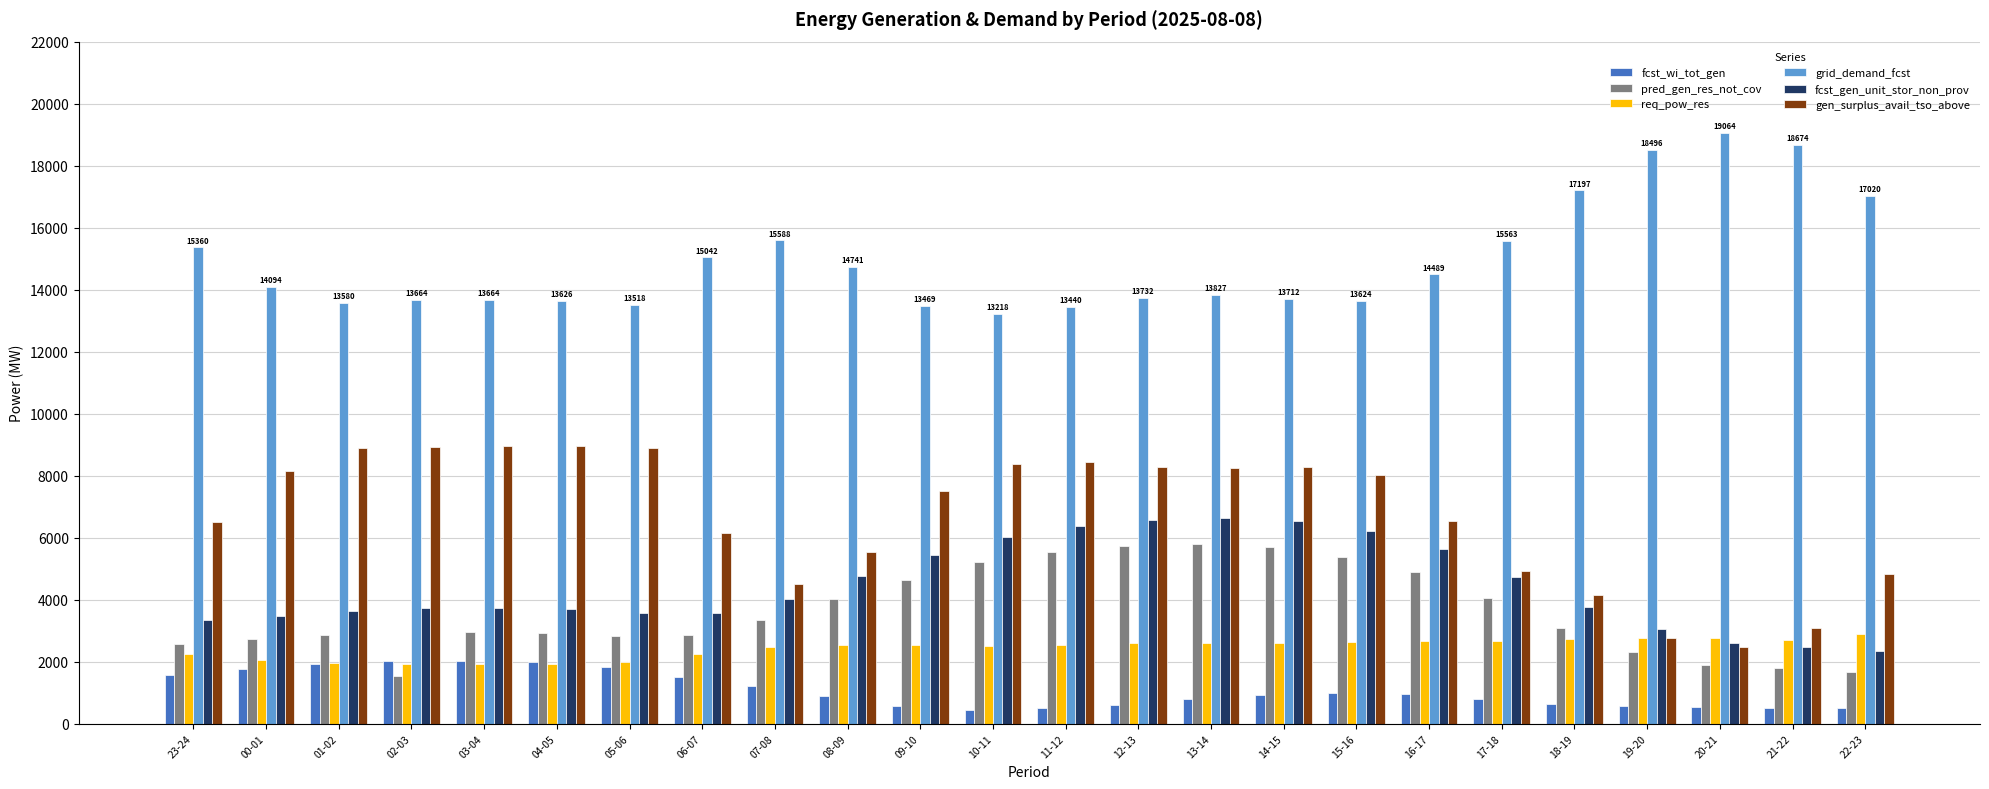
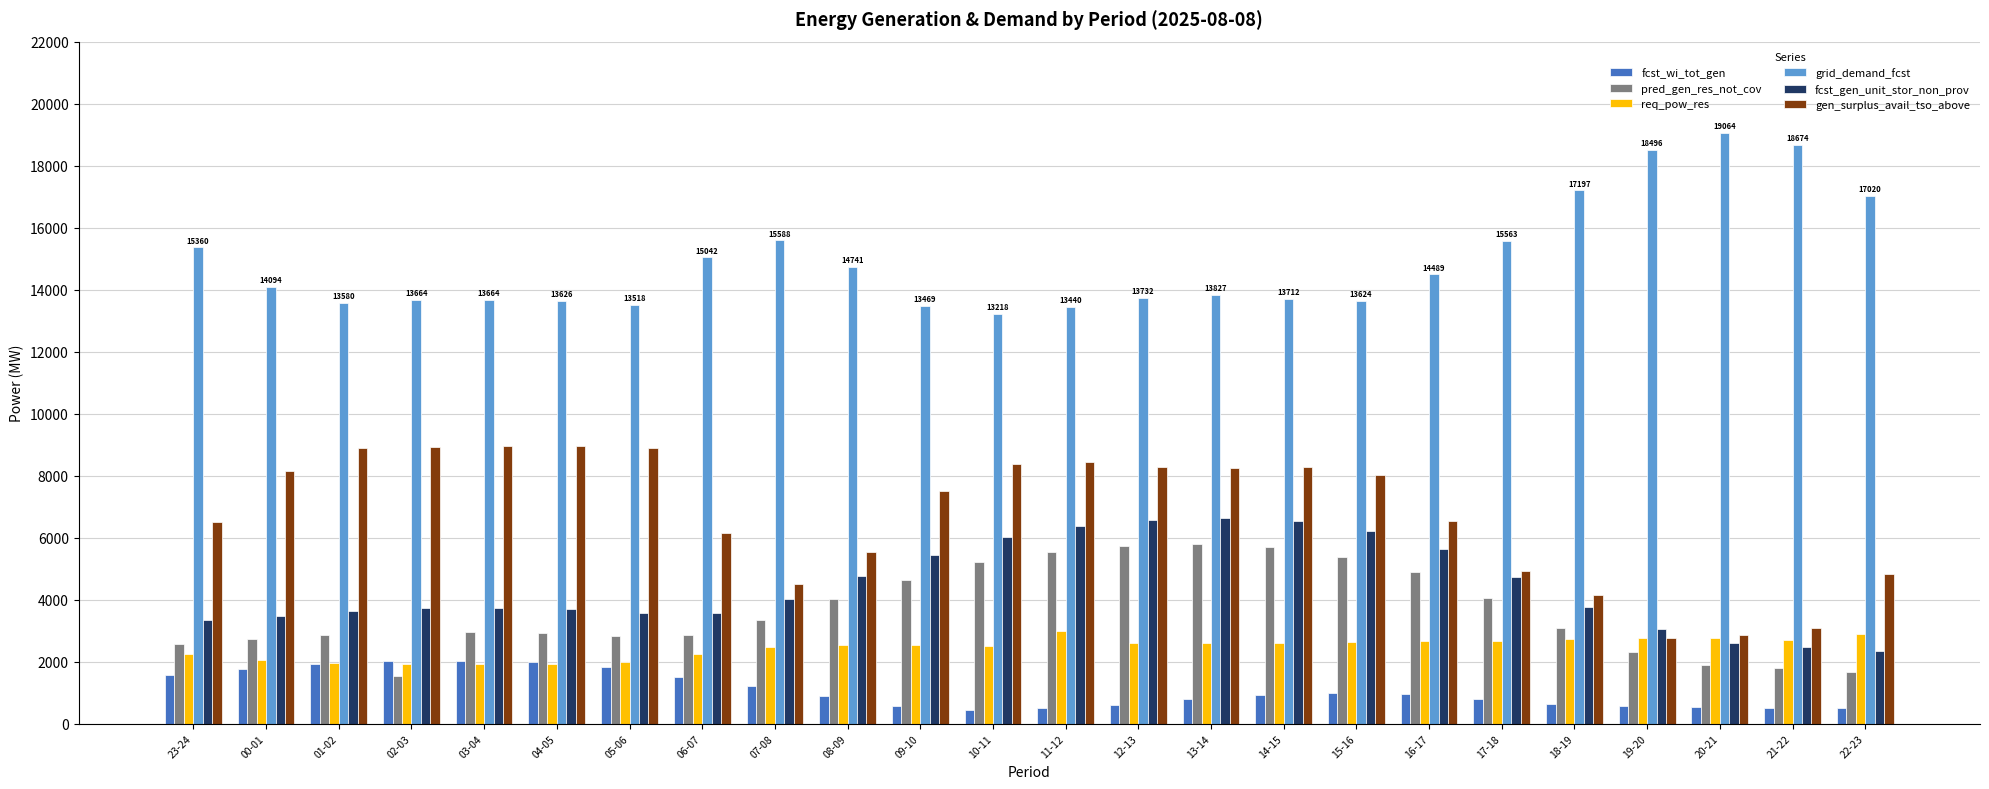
  {
    "pred_gen_res_not_cov": {
      "23-24": 2600,
      "00-01": 2700,
      "01-02": 2900,
      "02-03": 1500,
      "03-04": 3000,
      "04-05": 2900,
      "05-06": 2800,
      "06-07": 2900,
      "07-08": 3300,
      "08-09": 4000,
      "09-10": 4600,
      "10-11": 5200,
      "11-12": 5500,
      "12-13": 5700,
      "13-14": 5800,
      "14-15": 5700,
      "15-16": 5400,
      "16-17": 4900,
      "17-18": 4000,
      "18-19": 3100,
      "19-20": 2300,
      "20-21": 1900,
      "21-22": 1800,
      "22-23": 1700
    },
    "req_pow_res": {
      "23-24": 2200,
      "00-01": 2000,
      "01-02": 2000,
      "02-03": 1900,
      "03-04": 1900,
      "04-05": 1900,
      "05-06": 2000,
      "06-07": 2200,
      "07-08": 2500,
      "08-09": 2500,
      "09-10": 2500,
      "10-11": 2500,
-     "11-12": 2500,
+     "11-12": 3000,
      "12-13": 2600,
      "13-14": 2600,
      "14-15": 2600,
      "15-16": 2600,
      "16-17": 2700,
      "17-18": 2700,
      "18-19": 2700,
      "19-20": 2800,
      "20-21": 2800,
      "21-22": 2700,
      "22-23": 2900
    },
    "fcst_gen_unit_stor_non_prov": {
      "23-24": 3300,
      "00-01": 3500,
      "01-02": 3600,
      "02-03": 3700,
      "03-04": 3700,
      "04-05": 3700,
      "05-06": 3600,
      "06-07": 3600,
      "07-08": 4000,
      "08-09": 4800,
      "09-10": 5500,
      "10-11": 6000,
      "11-12": 6400,
      "12-13": 6600,
      "13-14": 6600,
      "14-15": 6500,
      "15-16": 6200,
      "16-17": 5600,
      "17-18": 4700,
      "18-19": 3800,
      "19-20": 3000,
      "20-21": 2600,
      "21-22": 2500,
      "22-23": 2300
    },
    "gen_surplus_avail_tso_above": {
      "23-24": 6500,
      "00-01": 8100,
      "01-02": 8900,
      "02-03": 8900,
      "03-04": 8900,
      "04-05": 8900,
      "05-06": 8900,
      "06-07": 6200,
      "07-08": 4500,
      "08-09": 5500,
      "09-10": 7500,
      "10-11": 8400,
      "11-12": 8400,
      "12-13": 8300,
      "13-14": 8200,
      "14-15": 8300,
      "15-16": 8000,
      "16-17": 6500,
      "17-18": 4900,
      "18-19": 4200,
      "19-20": 2800,
-     "20-21": 2500,
+     "20-21": 2900,
      "21-22": 3100,
      "22-23": 4800
    }
  }
